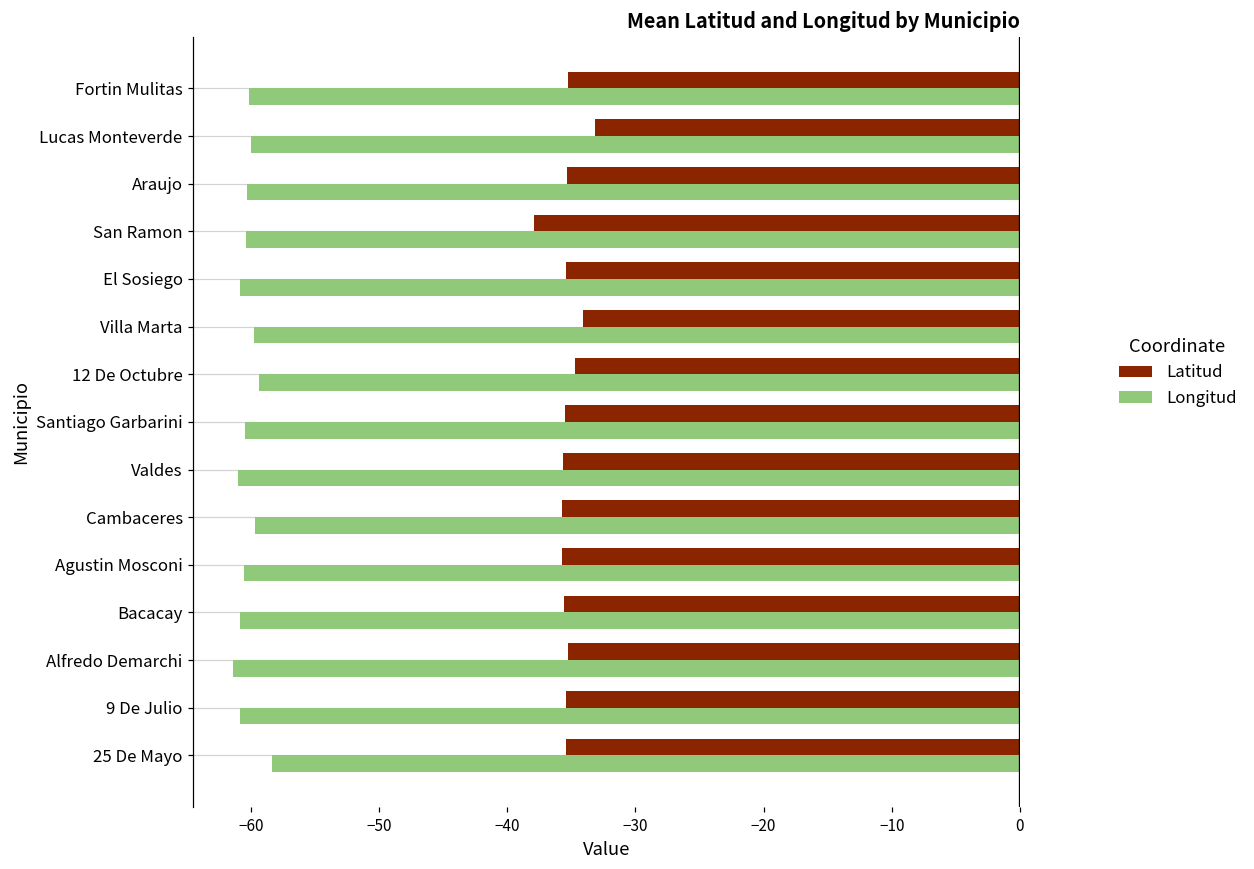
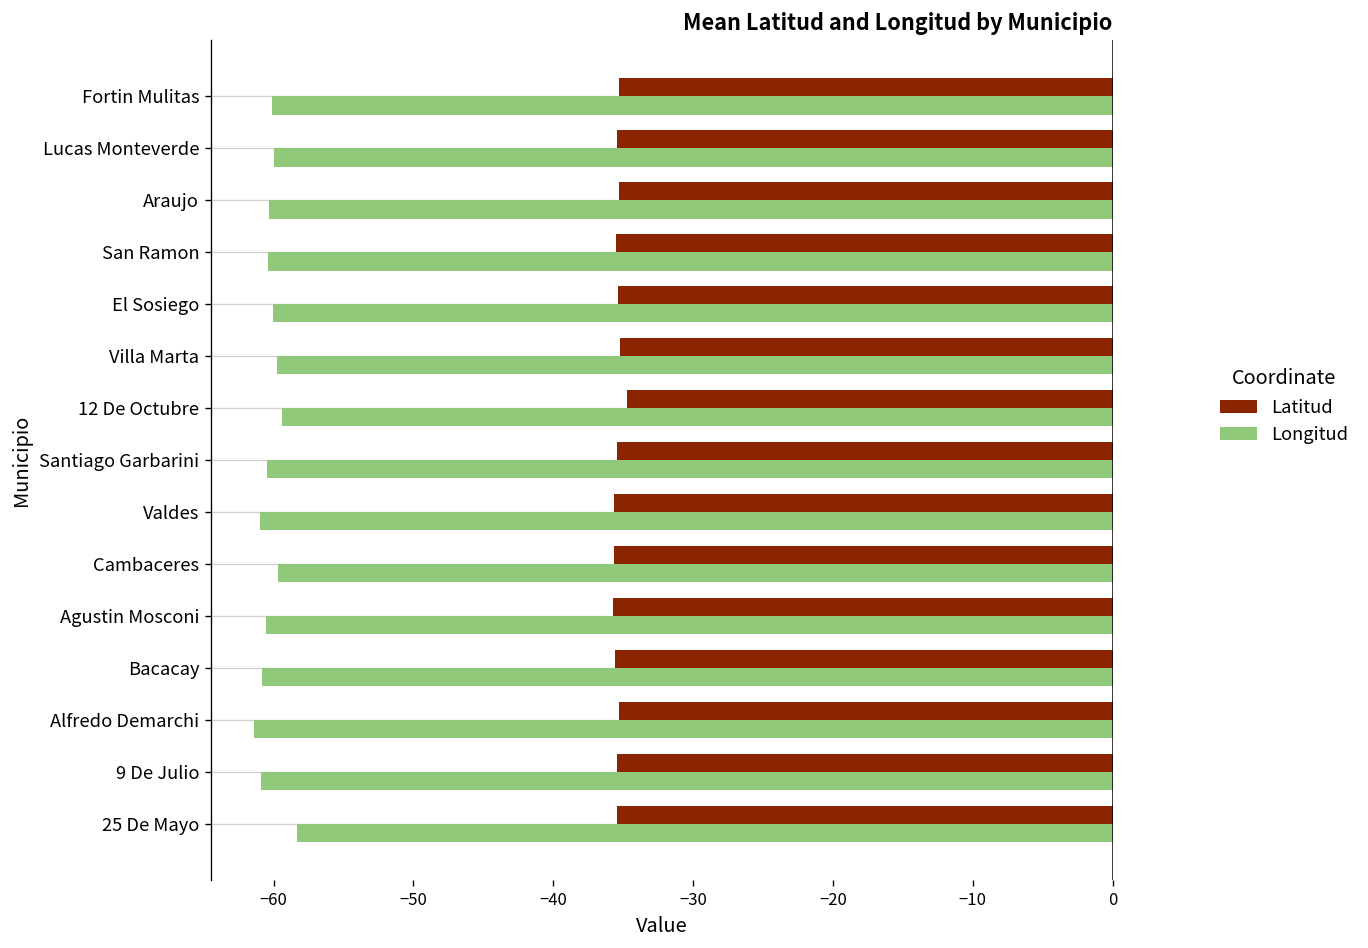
  {
    "Latitud": {
      "Fortin Mulitas": -35.3,
-     "Lucas Monteverde": -33.1,
+     "Lucas Monteverde": -35.5,
      "Araujo": -35.3,
-     "San Ramon": -37.9,
+     "San Ramon": -35.5,
      "El Sosiego": -35.4,
-     "Villa Marta": -34.1,
+     "Villa Marta": -35.3,
      "12 De Octubre": -34.7,
      "Santiago Garbarini": -35.5,
      "Valdes": -35.6,
      "Cambaceres": -35.7,
      "Agustin Mosconi": -35.7,
      "Bacacay": -35.6,
      "Alfredo Demarchi": -35.3,
      "9 De Julio": -35.4,
      "25 De Mayo": -35.4
    },
    "Longitud": {
      "Fortin Mulitas": -60.1,
      "Lucas Monteverde": -60.0,
      "Araujo": -60.3,
      "San Ramon": -60.4,
-     "El Sosiego": -60.9,
+     "El Sosiego": -60.0,
      "Villa Marta": -59.8,
      "12 De Octubre": -59.4,
      "Santiago Garbarini": -60.5,
      "Valdes": -61.0,
      "Cambaceres": -59.7,
      "Agustin Mosconi": -60.6,
      "Bacacay": -60.9,
      "Alfredo Demarchi": -61.4,
      "9 De Julio": -60.9,
      "25 De Mayo": -58.3
    }
  }
